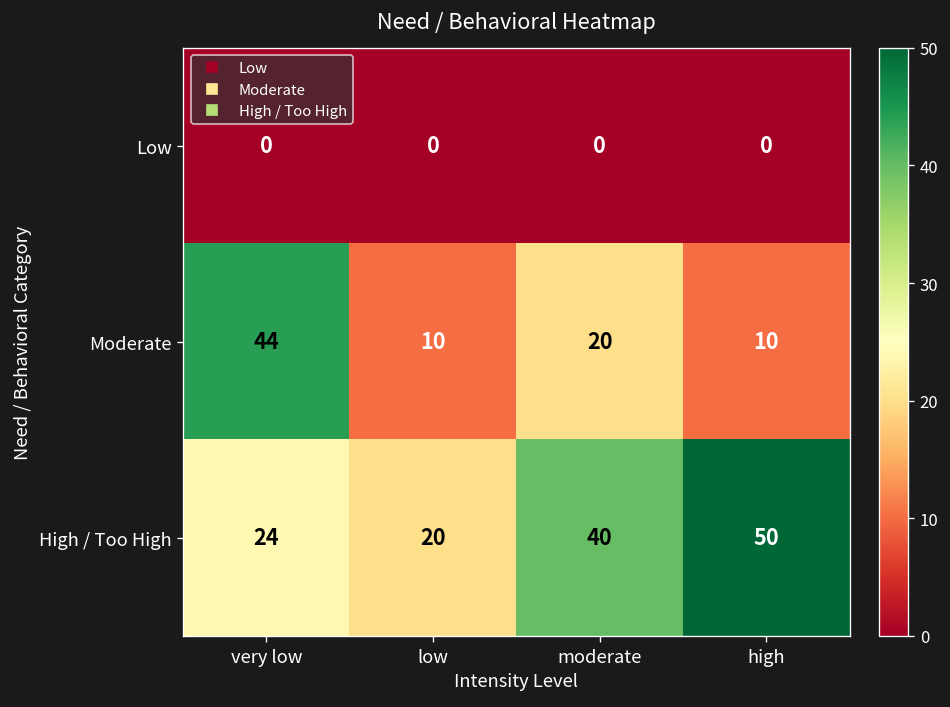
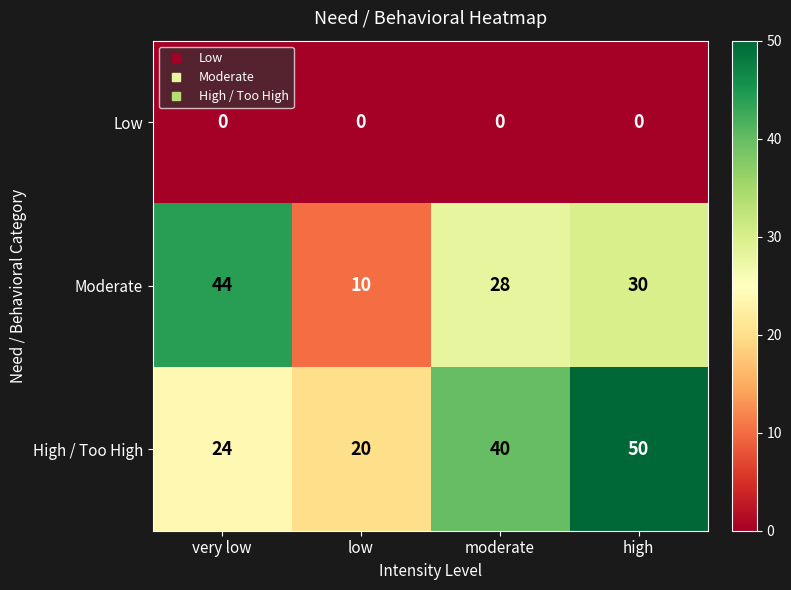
  {
    "Low": {
      "very low": 0,
      "low": 0,
      "moderate": 0,
      "high": 0
    },
    "Moderate": {
      "very low": 44,
      "low": 10,
-     "moderate": 20,
-     "high": 10
+     "moderate": 28,
+     "high": 30
    },
    "High / Too High": {
      "very low": 24,
      "low": 20,
      "moderate": 40,
      "high": 50
    }
  }
